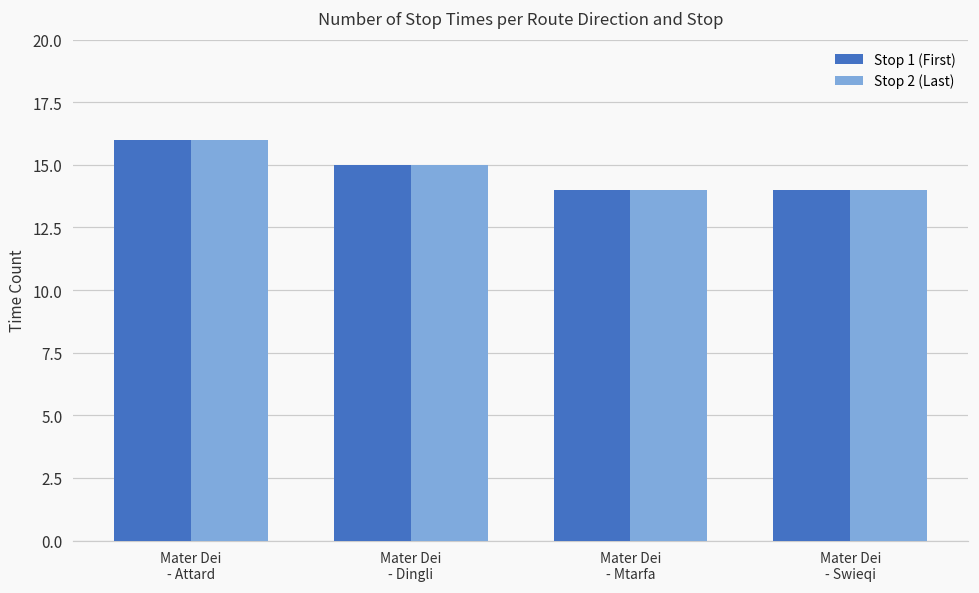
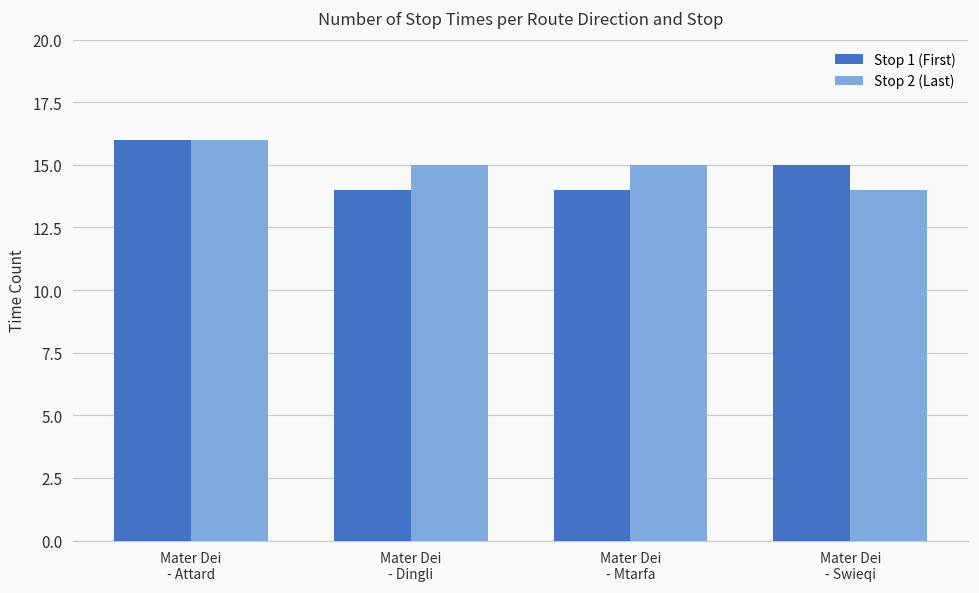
  {
    "Stop 1 (First)": {
      "Mater Dei - Attard": 16,
-     "Mater Dei - Dingli": 15,
+     "Mater Dei - Dingli": 14,
      "Mater Dei - Mtarfa": 14,
-     "Mater Dei - Swieqi": 14
+     "Mater Dei - Swieqi": 15
    },
    "Stop 2 (Last)": {
      "Mater Dei - Attard": 16,
      "Mater Dei - Dingli": 15,
-     "Mater Dei - Mtarfa": 14,
+     "Mater Dei - Mtarfa": 15,
      "Mater Dei - Swieqi": 14
    }
  }
